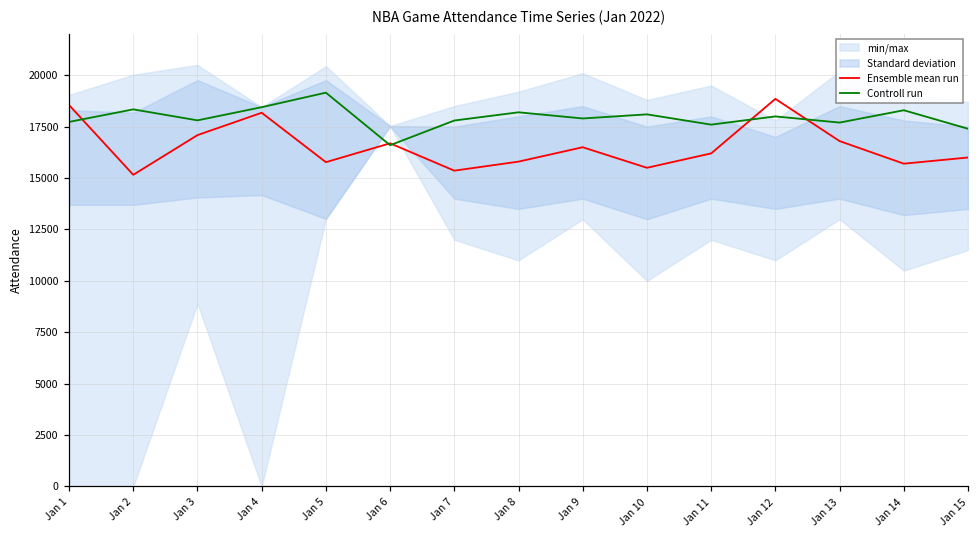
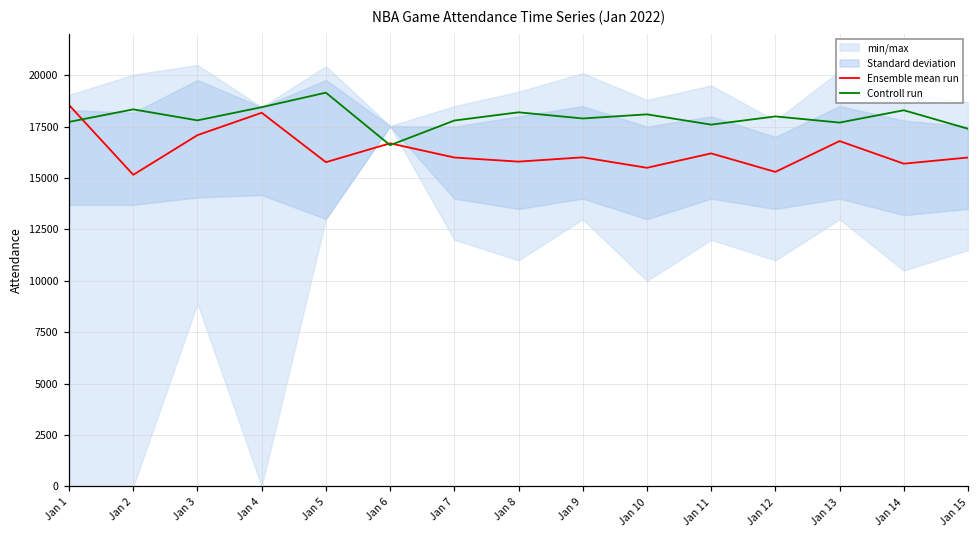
  {
    "Ensemble mean run": {
      "Jan 1": 18600,
      "Jan 2": 15200,
      "Jan 3": 17100,
      "Jan 4": 18200,
      "Jan 5": 15800,
-     "Jan 7": 15400,
+     "Jan 7": 16000,
      "Jan 8": 15800,
-     "Jan 9": 16500,
+     "Jan 9": 16000,
      "Jan 10": 15500,
      "Jan 11": 16200,
-     "Jan 12": 18900,
+     "Jan 12": 15300,
      "Jan 13": 16800,
      "Jan 14": 15700,
      "Jan 15": 16000
    },
    "Controll run": {
      "Jan 1": 17700,
      "Jan 2": 18300,
      "Jan 3": 17800,
      "Jan 5": 19200,
      "Jan 7": 17800,
      "Jan 8": 18200,
      "Jan 9": 17900,
      "Jan 10": 18100,
      "Jan 11": 17600,
      "Jan 12": 18000,
      "Jan 13": 17700,
      "Jan 14": 18300
    }
  }
